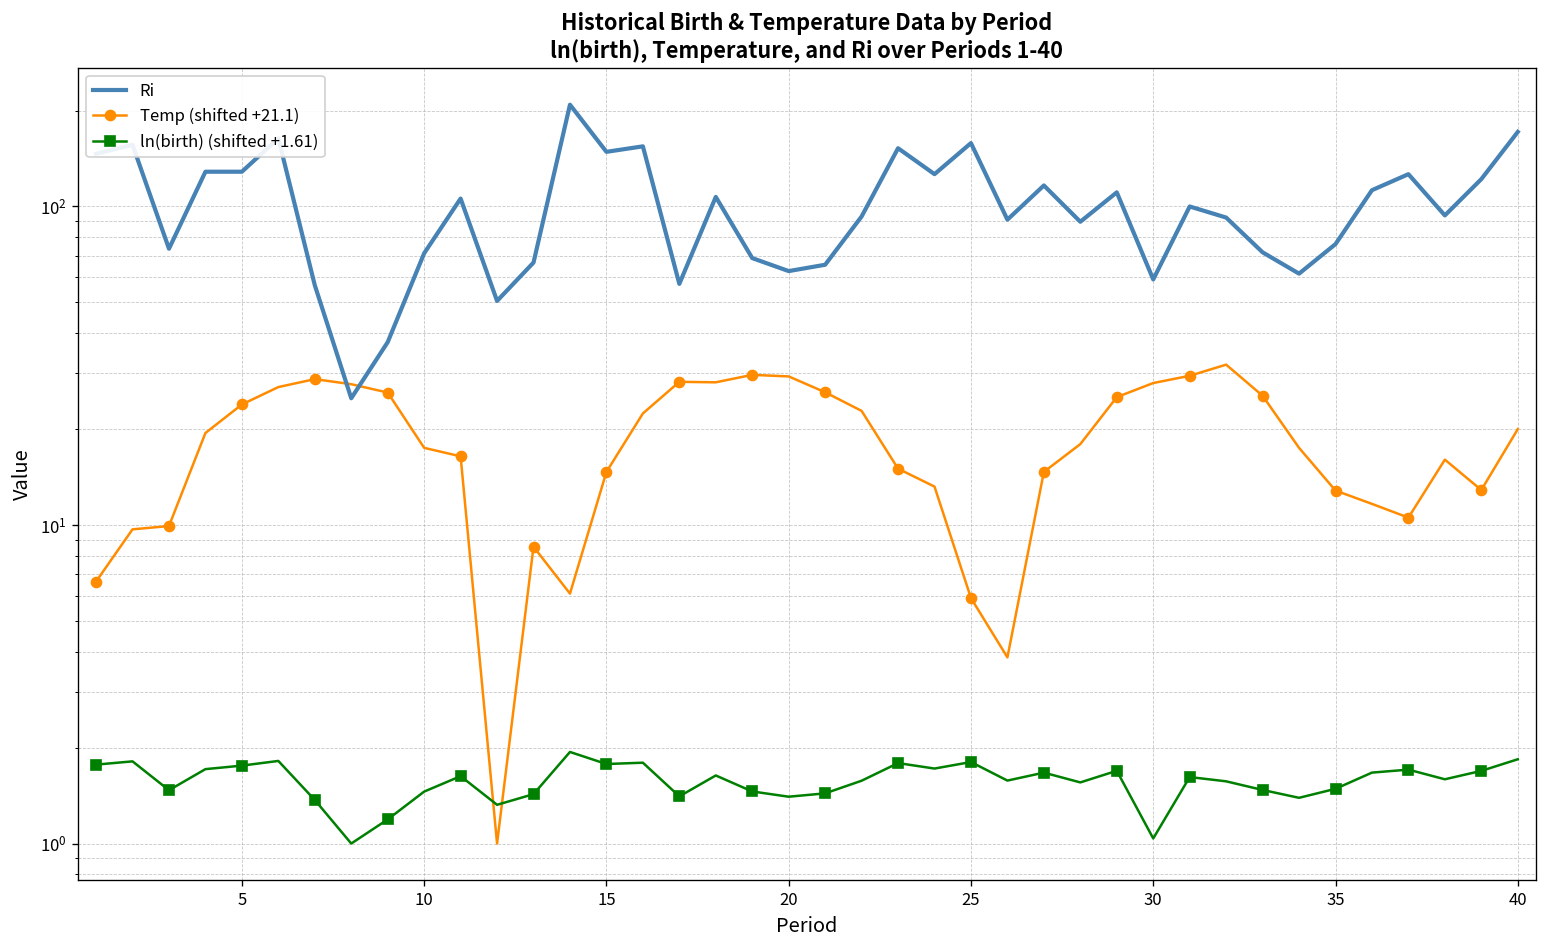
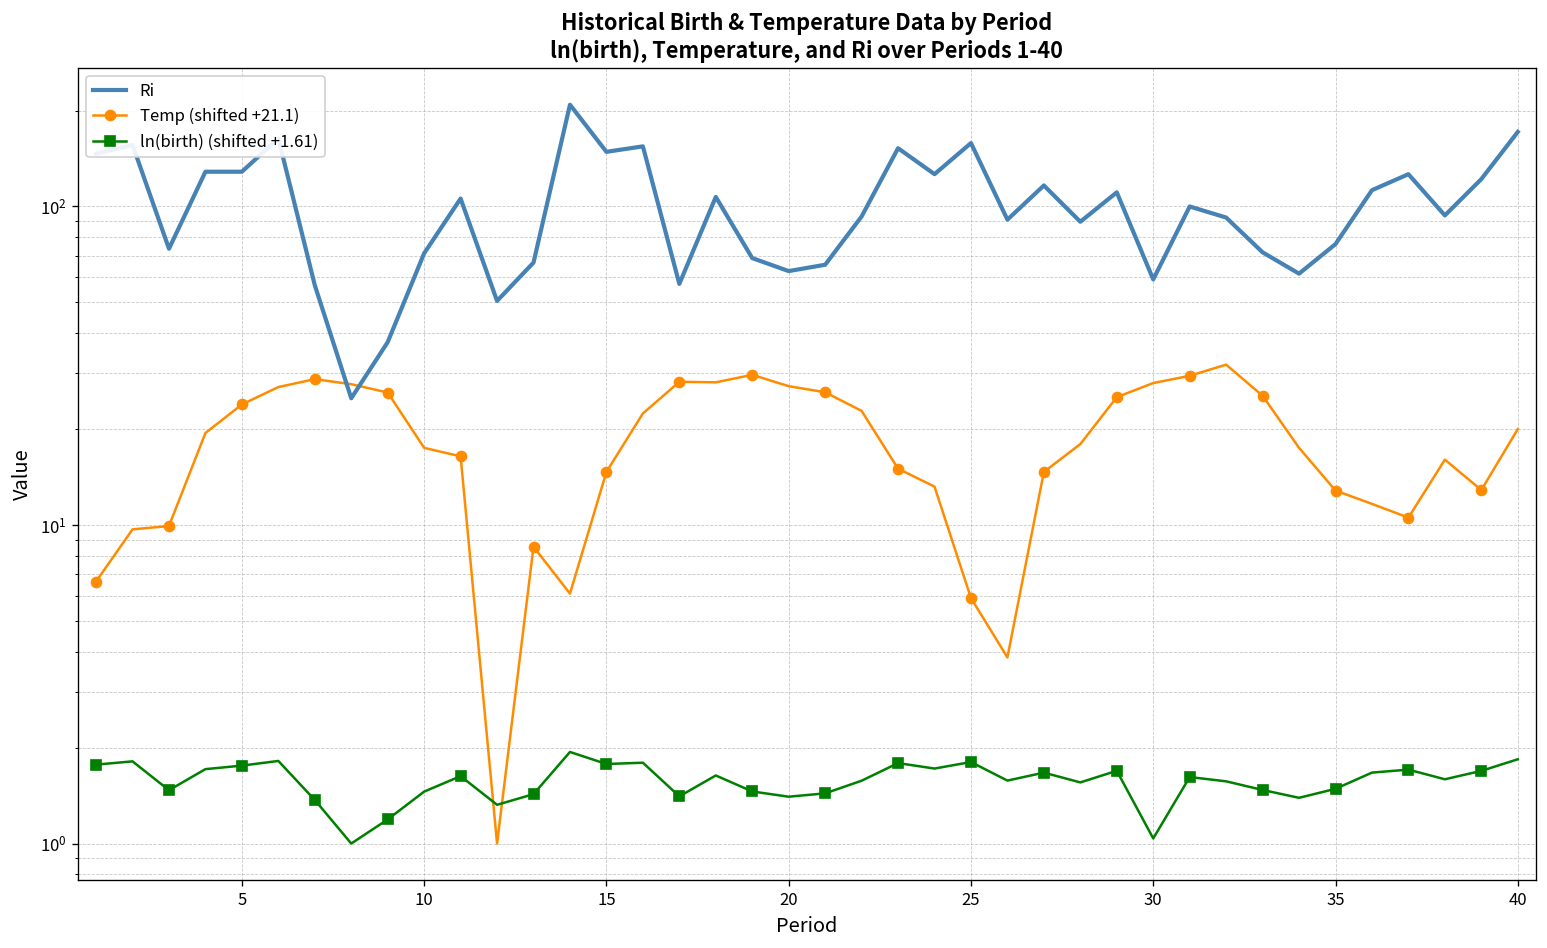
  {
    "Ri": {
      "5": 130,
      "10": 71,
      "15": 150,
      "20": 63,
      "25": 160,
      "30": 59,
      "35": 76,
      "40": 170
    },
    "Temp (shifted +21.1)": {
      "5": 24,
      "10": 17,
      "15": 15,
-     "20": 29,
+     "20": 27,
      "25": 6,
      "30": 28,
      "35": 13,
      "40": 20
    },
    "ln(birth) (shifted +1.61)": {
      "5": 1.8,
      "10": 1.5,
      "15": 1.8,
      "20": 1.4,
      "25": 1.8,
      "30": 1.04,
      "35": 1.5,
      "40": 1.8
    }
  }
